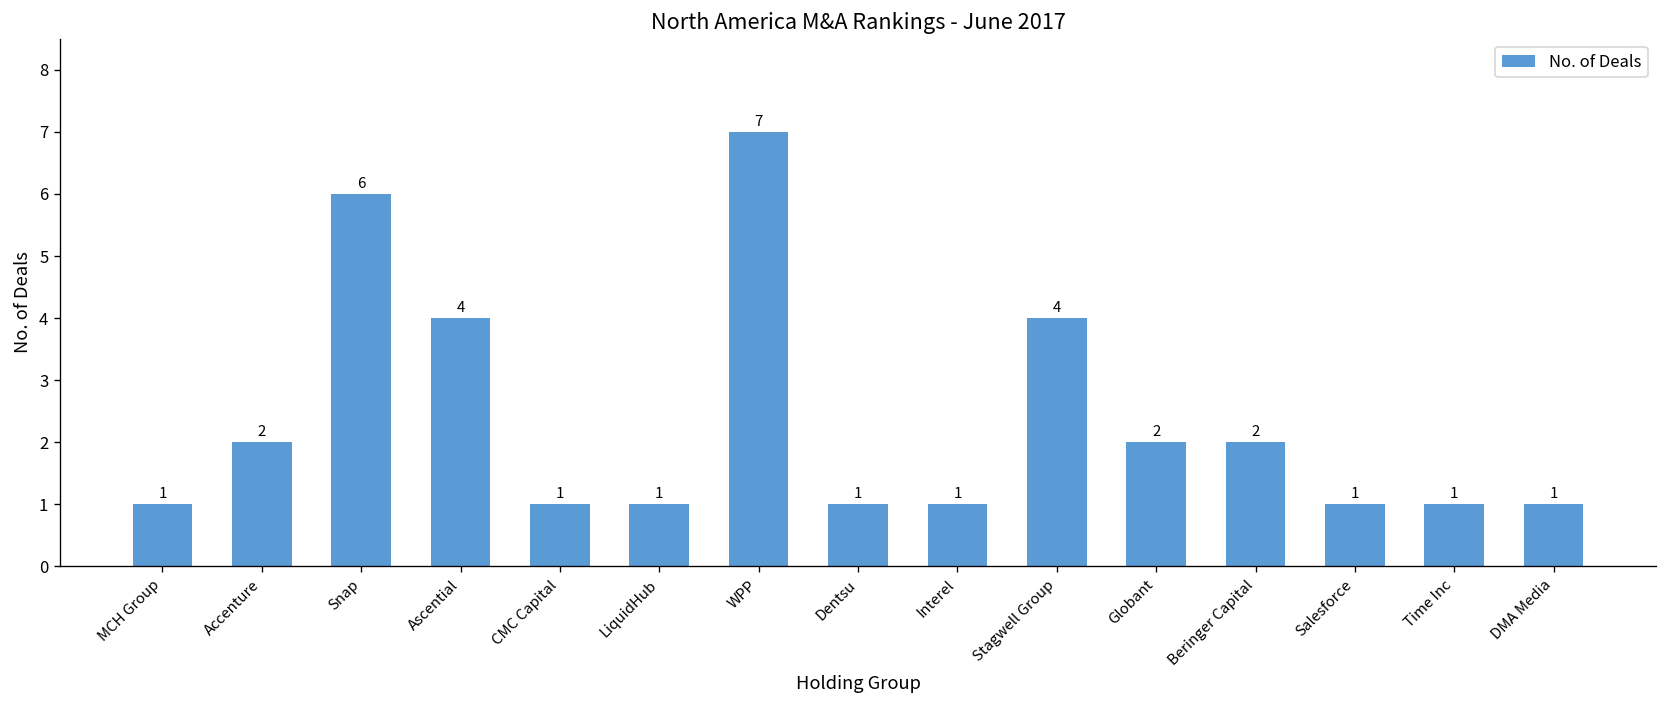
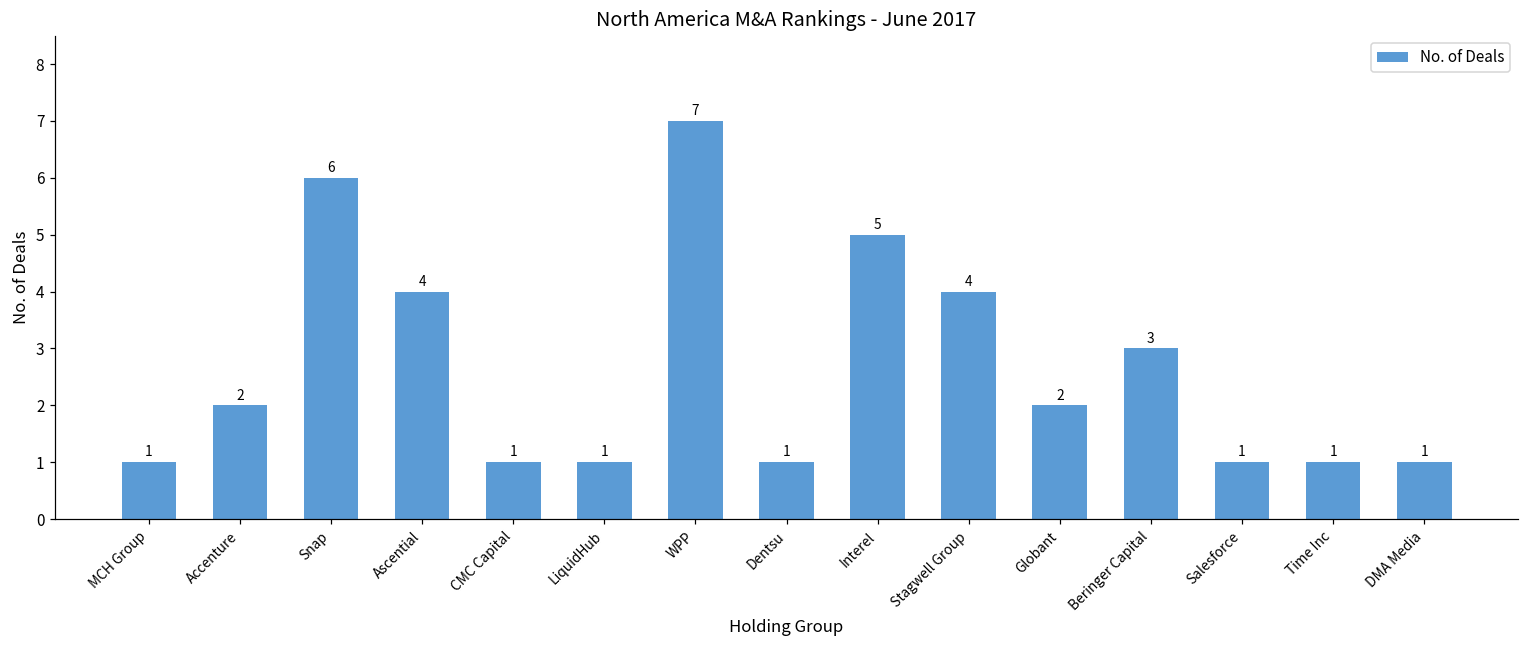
  {
    "MCH Group": 1,
    "Accenture": 2,
    "Snap": 6,
    "Ascential": 4,
    "CMC Capital": 1,
    "LiquidHub": 1,
    "WPP": 7,
    "Dentsu": 1,
-   "Interel": 1,
+   "Interel": 5,
    "Stagwell Group": 4,
    "Globant": 2,
-   "Beringer Capital": 2,
+   "Beringer Capital": 3,
    "Salesforce": 1,
    "Time Inc": 1,
    "DMA Media": 1
  }
